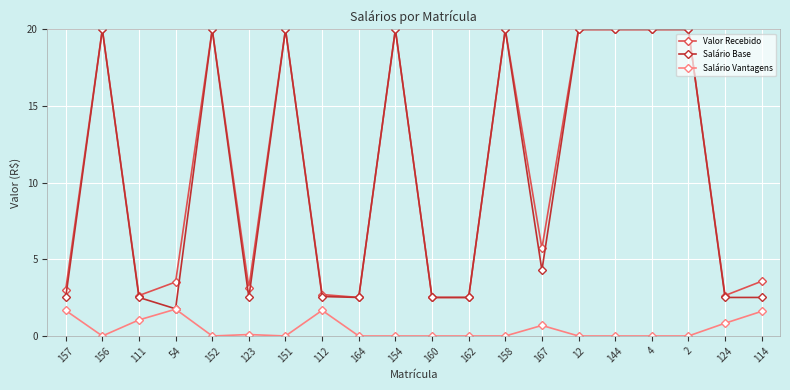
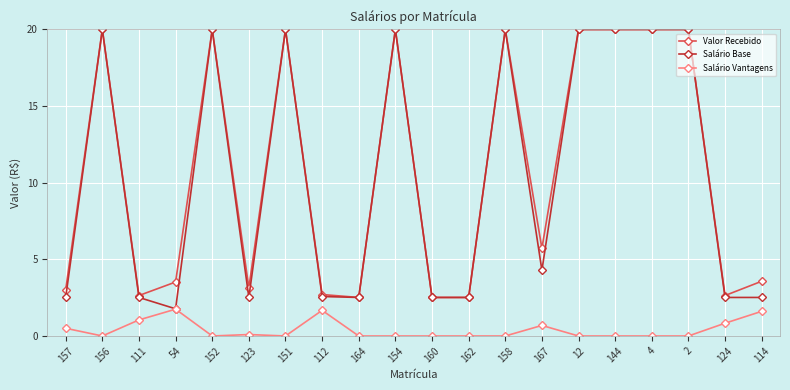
  {
    "Salário Vantagens": {
-     "157": 1.7,
+     "157": 0.5,
      "156": 0.0,
      "111": 1.0,
      "152": 0.0,
      "123": 0.1,
      "151": 0.0,
      "112": 1.7,
      "164": 0.0,
      "154": 0.0,
      "160": 0.0,
      "162": 0.0,
      "158": 0.0,
      "167": 0.7,
      "12": 0.0,
      "144": 0.0,
      "4": 0.0,
      "2": 0.0,
      "124": 0.8,
      "114": 1.6
    }
  }
